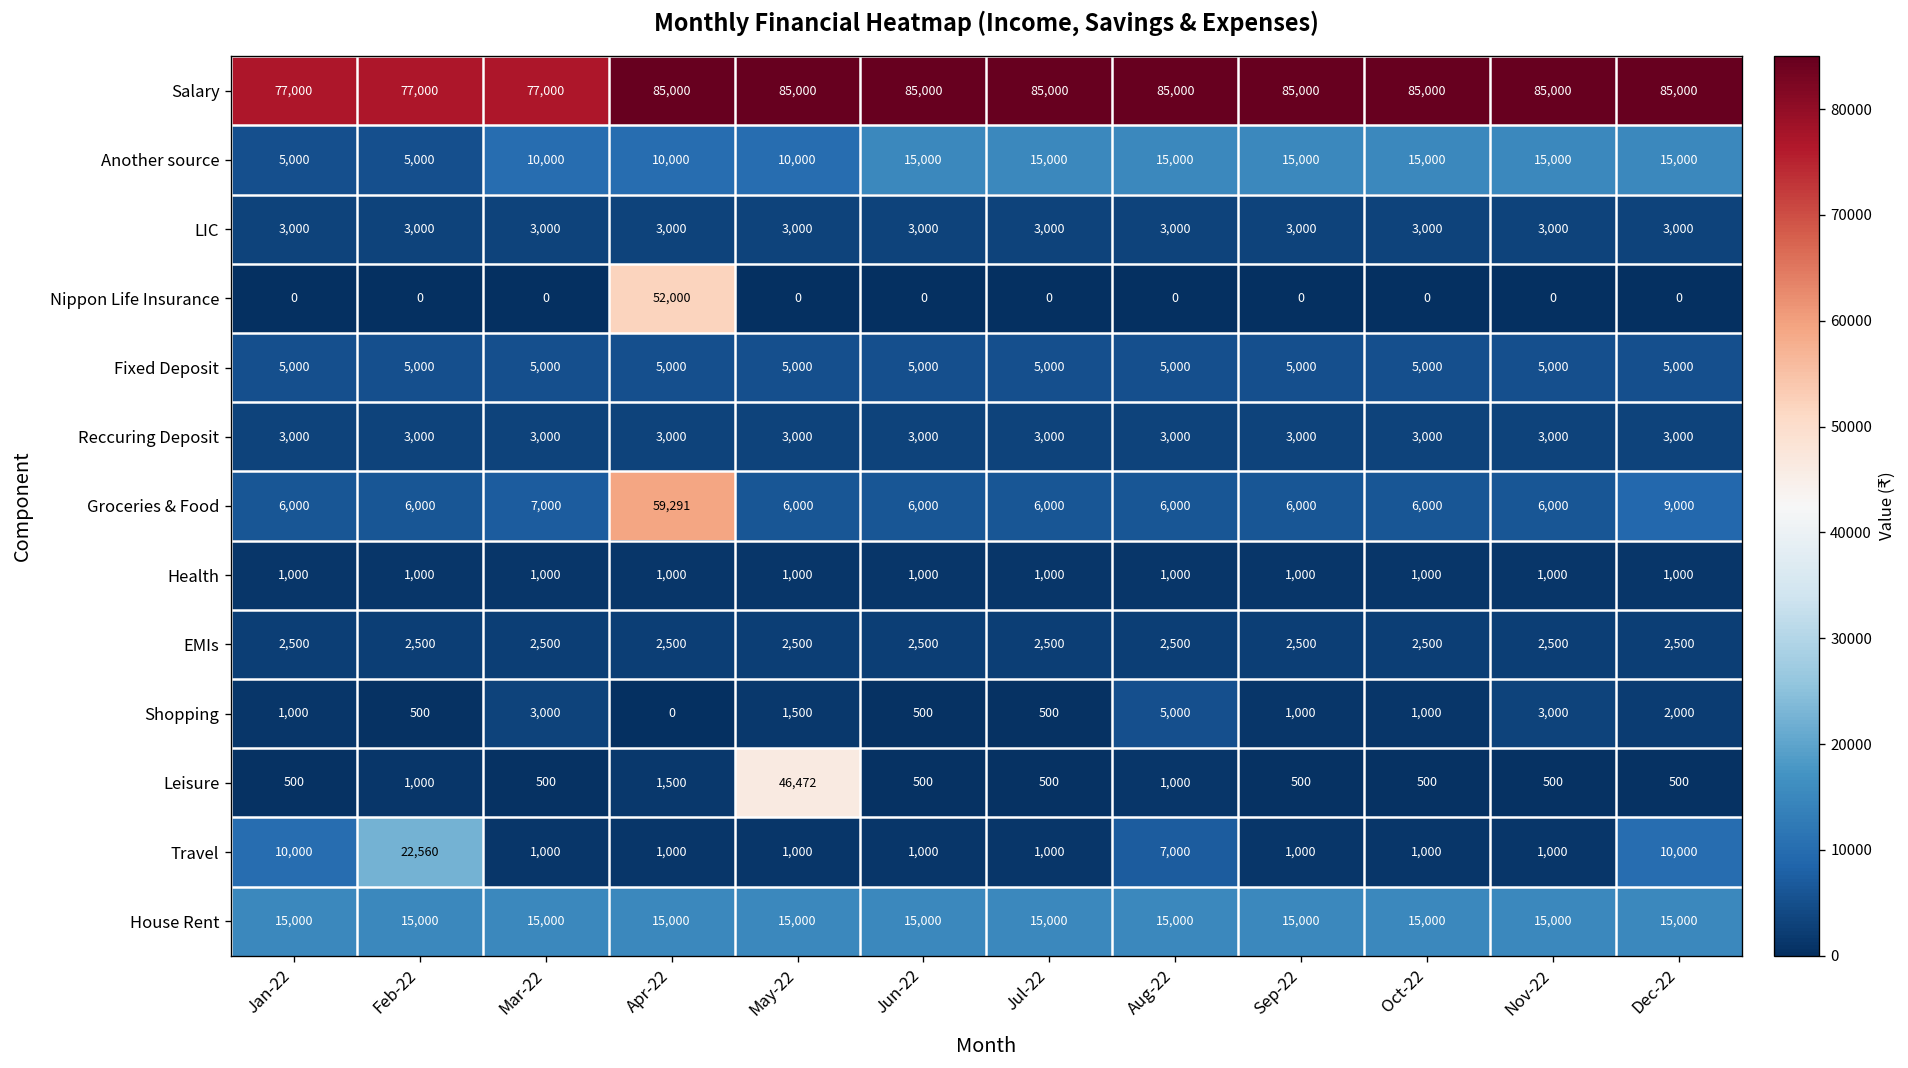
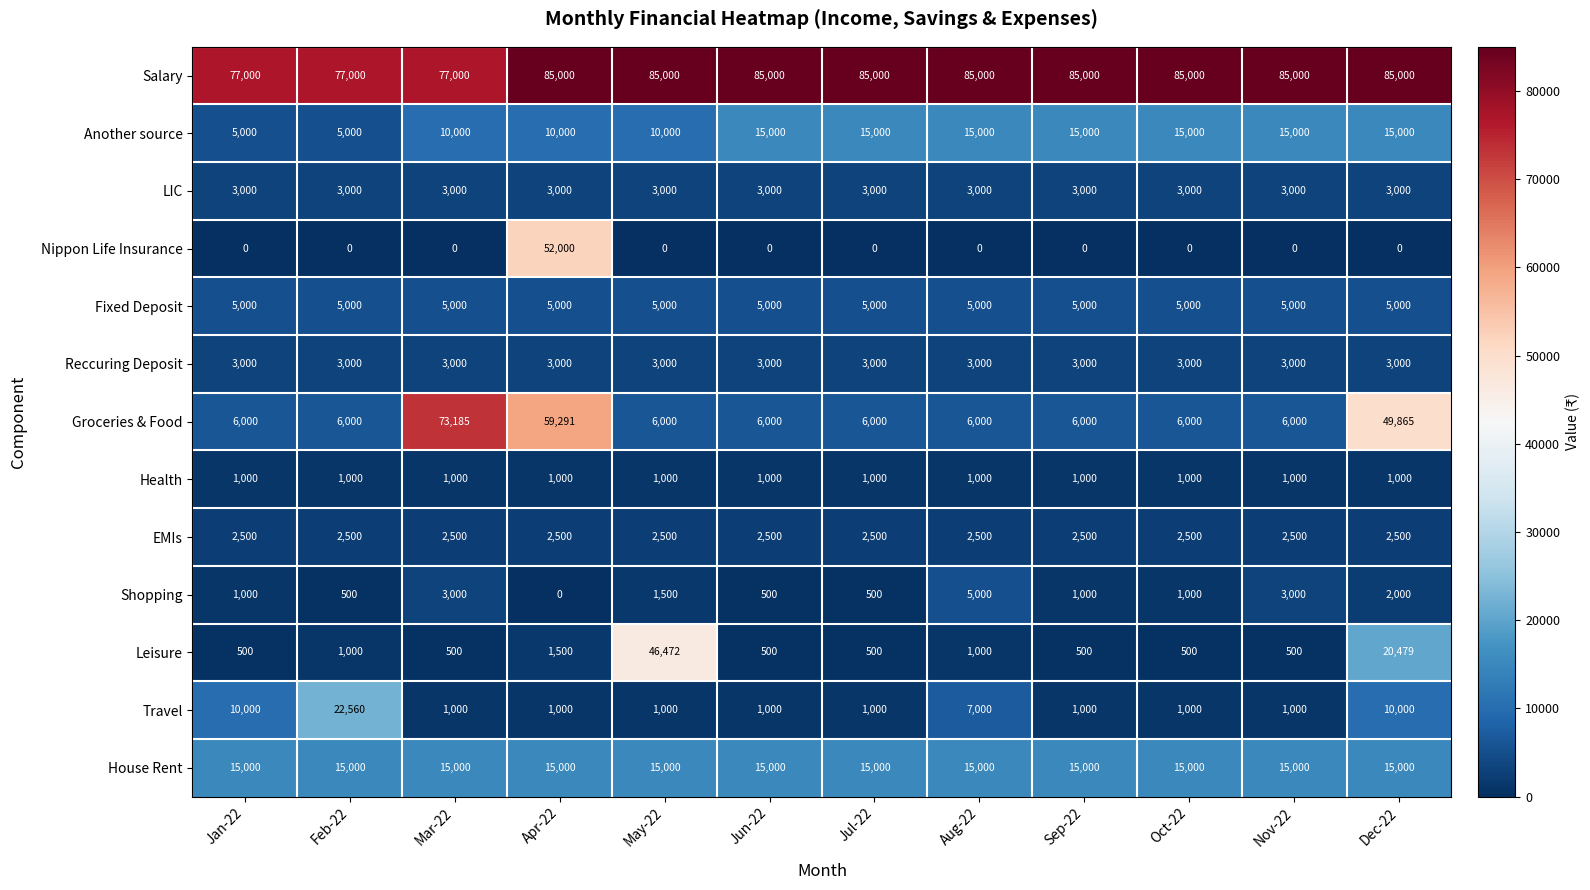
  {
    "Salary": {
      "Jan-22": "77,000",
      "Feb-22": "77,000",
      "Mar-22": "77,000",
      "Apr-22": "85,000",
      "May-22": "85,000",
      "Jun-22": "85,000",
      "Jul-22": "85,000",
      "Aug-22": "85,000",
      "Sep-22": "85,000",
      "Oct-22": "85,000",
      "Nov-22": "85,000",
      "Dec-22": "85,000"
    },
    "Another source": {
      "Jan-22": "5,000",
      "Feb-22": "5,000",
      "Mar-22": "10,000",
      "Apr-22": "10,000",
      "May-22": "10,000",
      "Jun-22": "15,000",
      "Jul-22": "15,000",
      "Aug-22": "15,000",
      "Sep-22": "15,000",
      "Oct-22": "15,000",
      "Nov-22": "15,000",
      "Dec-22": "15,000"
    },
    "LIC": {
      "Jan-22": "3,000",
      "Feb-22": "3,000",
      "Mar-22": "3,000",
      "Apr-22": "3,000",
      "May-22": "3,000",
      "Jun-22": "3,000",
      "Jul-22": "3,000",
      "Aug-22": "3,000",
      "Sep-22": "3,000",
      "Oct-22": "3,000",
      "Nov-22": "3,000",
      "Dec-22": "3,000"
    },
    "Nippon Life Insurance": {
      "Jan-22": "0",
      "Feb-22": "0",
      "Mar-22": "0",
      "Apr-22": "52,000",
      "May-22": "0",
      "Jun-22": "0",
      "Jul-22": "0",
      "Aug-22": "0",
      "Sep-22": "0",
      "Oct-22": "0",
      "Nov-22": "0",
      "Dec-22": "0"
    },
    "Fixed Deposit": {
      "Jan-22": "5,000",
      "Feb-22": "5,000",
      "Mar-22": "5,000",
      "Apr-22": "5,000",
      "May-22": "5,000",
      "Jun-22": "5,000",
      "Jul-22": "5,000",
      "Aug-22": "5,000",
      "Sep-22": "5,000",
      "Oct-22": "5,000",
      "Nov-22": "5,000",
      "Dec-22": "5,000"
    },
    "Reccuring Deposit": {
      "Jan-22": "3,000",
      "Feb-22": "3,000",
      "Mar-22": "3,000",
      "Apr-22": "3,000",
      "May-22": "3,000",
      "Jun-22": "3,000",
      "Jul-22": "3,000",
      "Aug-22": "3,000",
      "Sep-22": "3,000",
      "Oct-22": "3,000",
      "Nov-22": "3,000",
      "Dec-22": "3,000"
    },
    "Groceries & Food": {
      "Jan-22": "6,000",
      "Feb-22": "6,000",
-     "Mar-22": "7,000",
+     "Mar-22": "73,185",
      "Apr-22": "59,291",
      "May-22": "6,000",
      "Jun-22": "6,000",
      "Jul-22": "6,000",
      "Aug-22": "6,000",
      "Sep-22": "6,000",
      "Oct-22": "6,000",
      "Nov-22": "6,000",
-     "Dec-22": "9,000"
+     "Dec-22": "49,865"
    },
    "Health": {
      "Jan-22": "1,000",
      "Feb-22": "1,000",
      "Mar-22": "1,000",
      "Apr-22": "1,000",
      "May-22": "1,000",
      "Jun-22": "1,000",
      "Jul-22": "1,000",
      "Aug-22": "1,000",
      "Sep-22": "1,000",
      "Oct-22": "1,000",
      "Nov-22": "1,000",
      "Dec-22": "1,000"
    },
    "EMIs": {
      "Jan-22": "2,500",
      "Feb-22": "2,500",
      "Mar-22": "2,500",
      "Apr-22": "2,500",
      "May-22": "2,500",
      "Jun-22": "2,500",
      "Jul-22": "2,500",
      "Aug-22": "2,500",
      "Sep-22": "2,500",
      "Oct-22": "2,500",
      "Nov-22": "2,500",
      "Dec-22": "2,500"
    },
    "Shopping": {
      "Jan-22": "1,000",
      "Feb-22": "500",
      "Mar-22": "3,000",
      "Apr-22": "0",
      "May-22": "1,500",
      "Jun-22": "500",
      "Jul-22": "500",
      "Aug-22": "5,000",
      "Sep-22": "1,000",
      "Oct-22": "1,000",
      "Nov-22": "3,000",
      "Dec-22": "2,000"
    },
    "Leisure": {
      "Jan-22": "500",
      "Feb-22": "1,000",
      "Mar-22": "500",
      "Apr-22": "1,500",
      "May-22": "46,472",
      "Jun-22": "500",
      "Jul-22": "500",
      "Aug-22": "1,000",
      "Sep-22": "500",
      "Oct-22": "500",
      "Nov-22": "500",
-     "Dec-22": "500"
+     "Dec-22": "20,479"
    },
    "Travel": {
      "Jan-22": "10,000",
      "Feb-22": "22,560",
      "Mar-22": "1,000",
      "Apr-22": "1,000",
      "May-22": "1,000",
      "Jun-22": "1,000",
      "Jul-22": "1,000",
      "Aug-22": "7,000",
      "Sep-22": "1,000",
      "Oct-22": "1,000",
      "Nov-22": "1,000",
      "Dec-22": "10,000"
    },
    "House Rent": {
      "Jan-22": "15,000",
      "Feb-22": "15,000",
      "Mar-22": "15,000",
      "Apr-22": "15,000",
      "May-22": "15,000",
      "Jun-22": "15,000",
      "Jul-22": "15,000",
      "Aug-22": "15,000",
      "Sep-22": "15,000",
      "Oct-22": "15,000",
      "Nov-22": "15,000",
      "Dec-22": "15,000"
    }
  }
